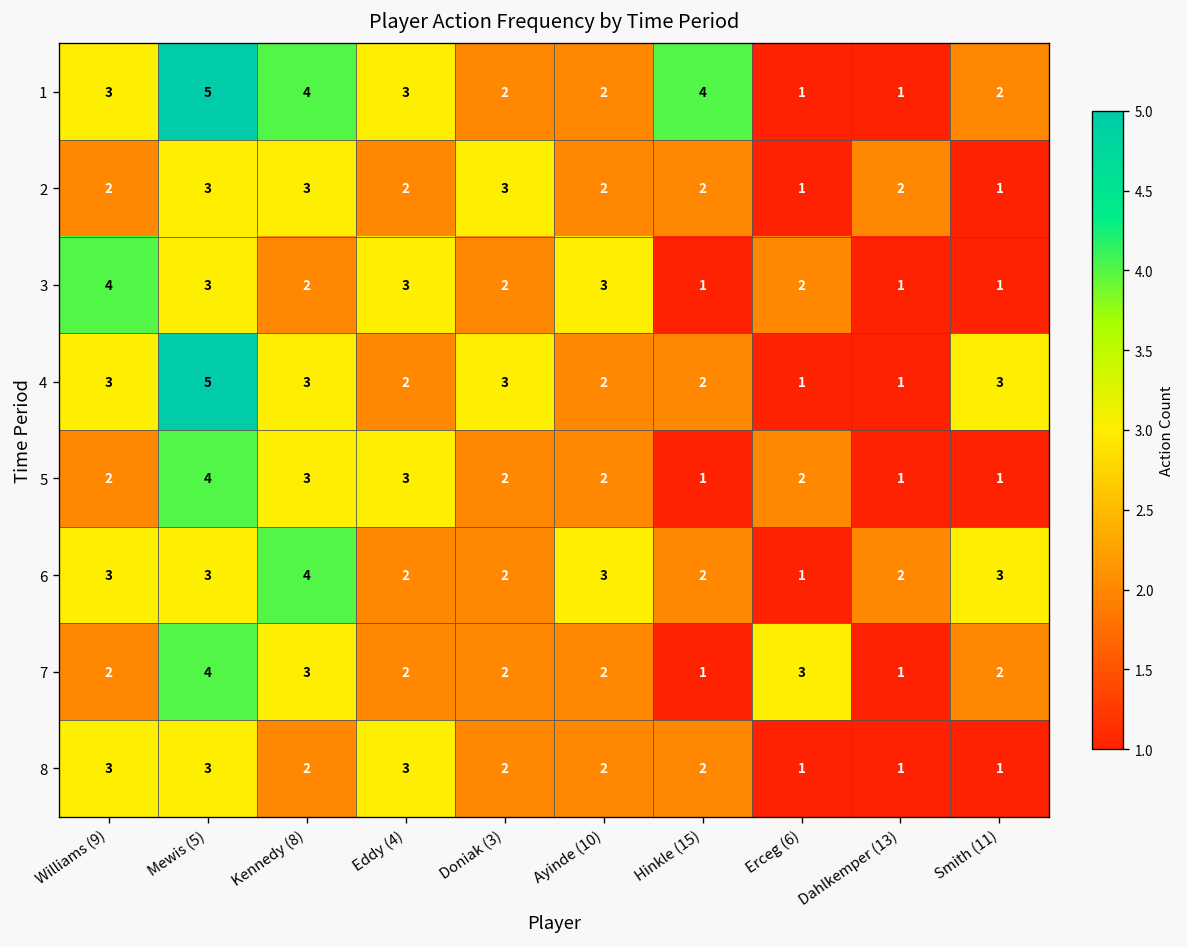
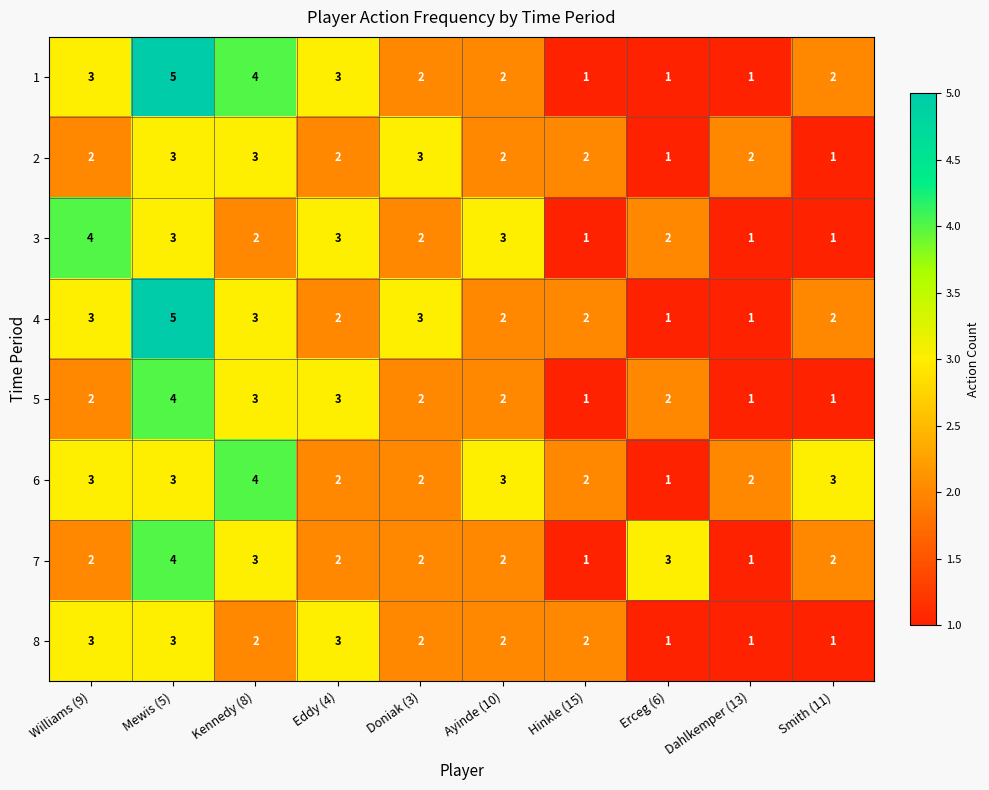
  {
    "1": {
      "Williams (9)": 3,
      "Mewis (5)": 5,
      "Kennedy (8)": 4,
      "Eddy (4)": 3,
      "Doniak (3)": 2,
      "Ayinde (10)": 2,
-     "Hinkle (15)": 4,
+     "Hinkle (15)": 1,
      "Erceg (6)": 1,
      "Dahlkemper (13)": 1,
      "Smith (11)": 2
    },
    "2": {
      "Williams (9)": 2,
      "Mewis (5)": 3,
      "Kennedy (8)": 3,
      "Eddy (4)": 2,
      "Doniak (3)": 3,
      "Ayinde (10)": 2,
      "Hinkle (15)": 2,
      "Erceg (6)": 1,
      "Dahlkemper (13)": 2,
      "Smith (11)": 1
    },
    "3": {
      "Williams (9)": 4,
      "Mewis (5)": 3,
      "Kennedy (8)": 2,
      "Eddy (4)": 3,
      "Doniak (3)": 2,
      "Ayinde (10)": 3,
      "Hinkle (15)": 1,
      "Erceg (6)": 2,
      "Dahlkemper (13)": 1,
      "Smith (11)": 1
    },
    "4": {
      "Williams (9)": 3,
      "Mewis (5)": 5,
      "Kennedy (8)": 3,
      "Eddy (4)": 2,
      "Doniak (3)": 3,
      "Ayinde (10)": 2,
      "Hinkle (15)": 2,
      "Erceg (6)": 1,
      "Dahlkemper (13)": 1,
-     "Smith (11)": 3
+     "Smith (11)": 2
    },
    "5": {
      "Williams (9)": 2,
      "Mewis (5)": 4,
      "Kennedy (8)": 3,
      "Eddy (4)": 3,
      "Doniak (3)": 2,
      "Ayinde (10)": 2,
      "Hinkle (15)": 1,
      "Erceg (6)": 2,
      "Dahlkemper (13)": 1,
      "Smith (11)": 1
    },
    "6": {
      "Williams (9)": 3,
      "Mewis (5)": 3,
      "Kennedy (8)": 4,
      "Eddy (4)": 2,
      "Doniak (3)": 2,
      "Ayinde (10)": 3,
      "Hinkle (15)": 2,
      "Erceg (6)": 1,
      "Dahlkemper (13)": 2,
      "Smith (11)": 3
    },
    "7": {
      "Williams (9)": 2,
      "Mewis (5)": 4,
      "Kennedy (8)": 3,
      "Eddy (4)": 2,
      "Doniak (3)": 2,
      "Ayinde (10)": 2,
      "Hinkle (15)": 1,
      "Erceg (6)": 3,
      "Dahlkemper (13)": 1,
      "Smith (11)": 2
    },
    "8": {
      "Williams (9)": 3,
      "Mewis (5)": 3,
      "Kennedy (8)": 2,
      "Eddy (4)": 3,
      "Doniak (3)": 2,
      "Ayinde (10)": 2,
      "Hinkle (15)": 2,
      "Erceg (6)": 1,
      "Dahlkemper (13)": 1,
      "Smith (11)": 1
    }
  }
